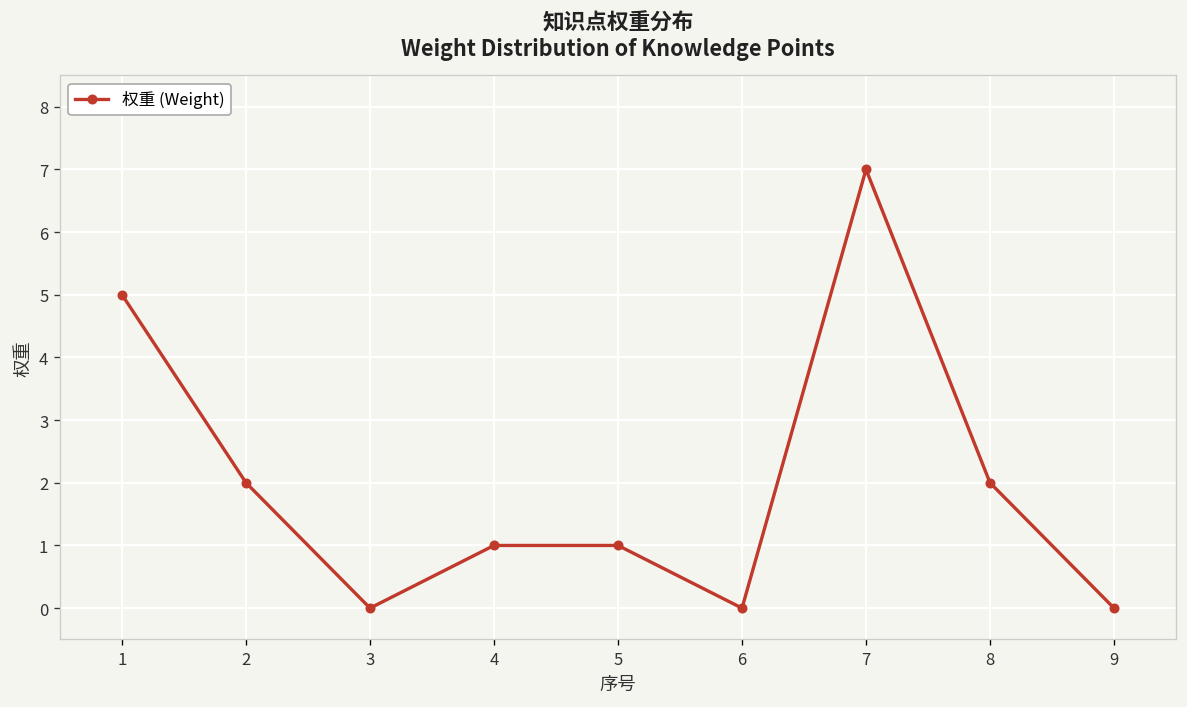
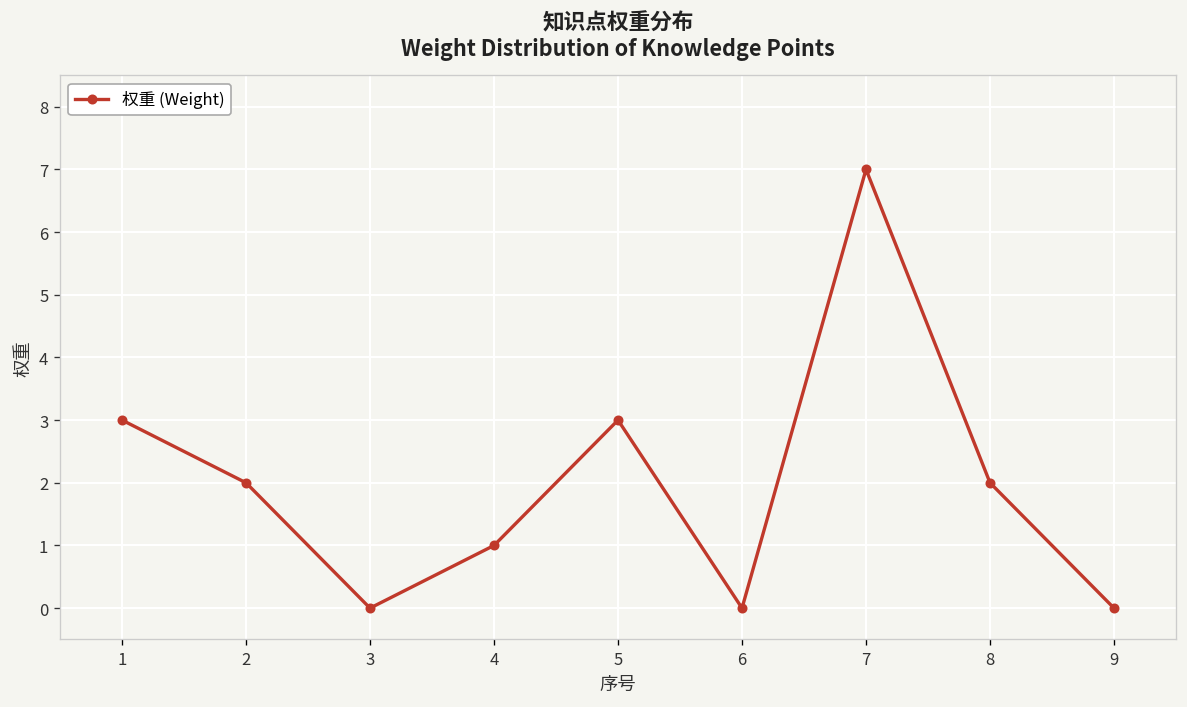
  {
-   "1": 5,
+   "1": 3,
    "2": 2,
    "3": 0,
    "4": 1,
-   "5": 1,
+   "5": 3,
    "6": 0,
    "7": 7,
    "8": 2,
    "9": 0
  }
